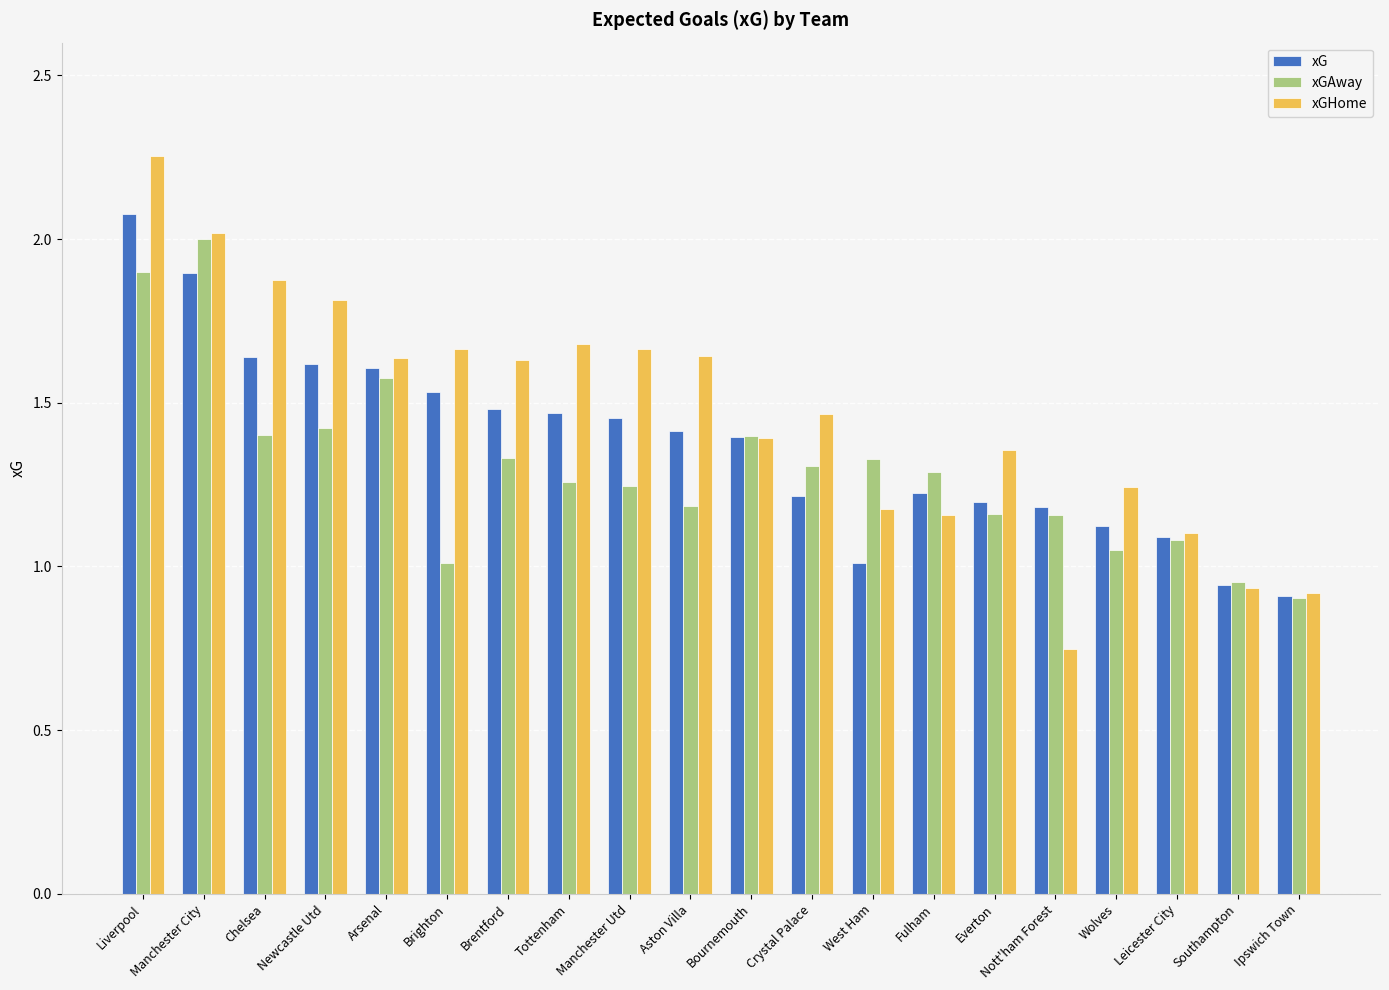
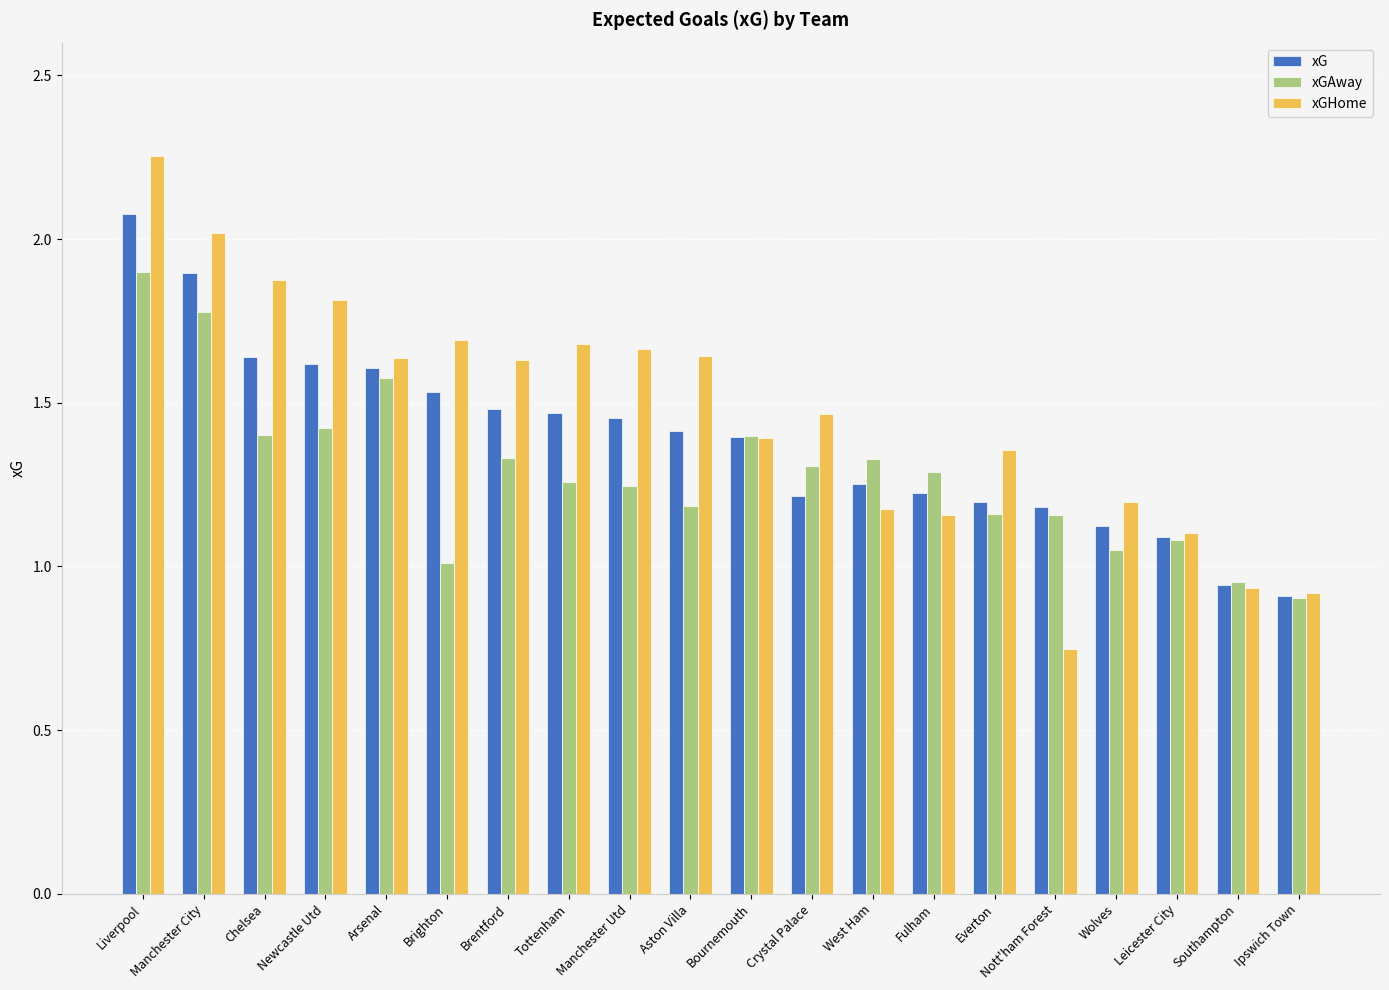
  {
    "xG": {
      "Liverpool": 2.08,
      "Manchester City": 1.90,
      "Chelsea": 1.64,
      "Newcastle Utd": 1.62,
      "Arsenal": 1.61,
      "Brighton": 1.53,
      "Brentford": 1.48,
      "Tottenham": 1.47,
      "Manchester Utd": 1.45,
      "Aston Villa": 1.41,
      "Bournemouth": 1.39,
      "Crystal Palace": 1.22,
-     "West Ham": 1.01,
+     "West Ham": 1.25,
      "Fulham": 1.22,
      "Everton": 1.20,
      "Nott'ham Forest": 1.18,
      "Wolves": 1.12,
      "Leicester City": 1.09,
      "Southampton": 0.94,
      "Ipswich Town": 0.91
    },
    "xGAway": {
      "Liverpool": 1.90,
-     "Manchester City": 2.00,
+     "Manchester City": 1.78,
      "Chelsea": 1.40,
      "Newcastle Utd": 1.42,
      "Arsenal": 1.58,
      "Brighton": 1.01,
      "Brentford": 1.33,
      "Tottenham": 1.26,
      "Manchester Utd": 1.25,
      "Aston Villa": 1.18,
      "Bournemouth": 1.40,
      "Crystal Palace": 1.31,
      "West Ham": 1.33,
      "Fulham": 1.29,
      "Everton": 1.16,
      "Nott'ham Forest": 1.16,
      "Wolves": 1.05,
      "Leicester City": 1.08,
      "Southampton": 0.95,
      "Ipswich Town": 0.90
    },
    "xGHome": {
      "Liverpool": 2.25,
      "Manchester City": 2.02,
      "Chelsea": 1.88,
      "Newcastle Utd": 1.81,
      "Arsenal": 1.64,
-     "Brighton": 1.66,
+     "Brighton": 1.69,
      "Brentford": 1.63,
      "Tottenham": 1.68,
      "Manchester Utd": 1.66,
      "Aston Villa": 1.64,
      "Bournemouth": 1.39,
      "Crystal Palace": 1.47,
      "West Ham": 1.17,
      "Fulham": 1.16,
      "Everton": 1.35,
      "Nott'ham Forest": 0.75,
-     "Wolves": 1.24,
+     "Wolves": 1.20,
      "Leicester City": 1.10,
      "Southampton": 0.93,
      "Ipswich Town": 0.92
    }
  }
